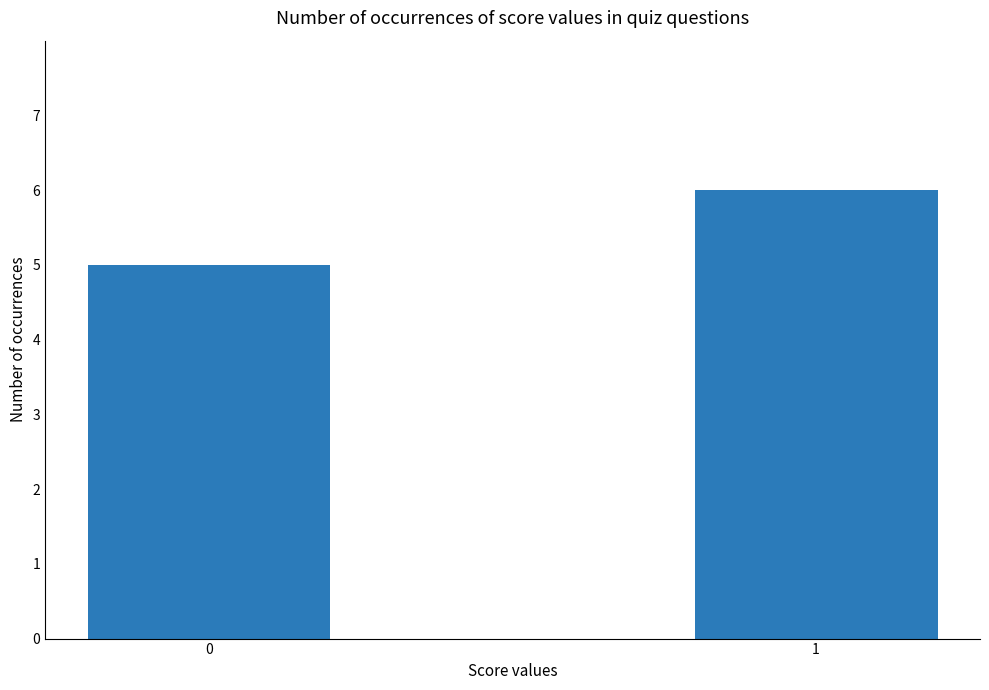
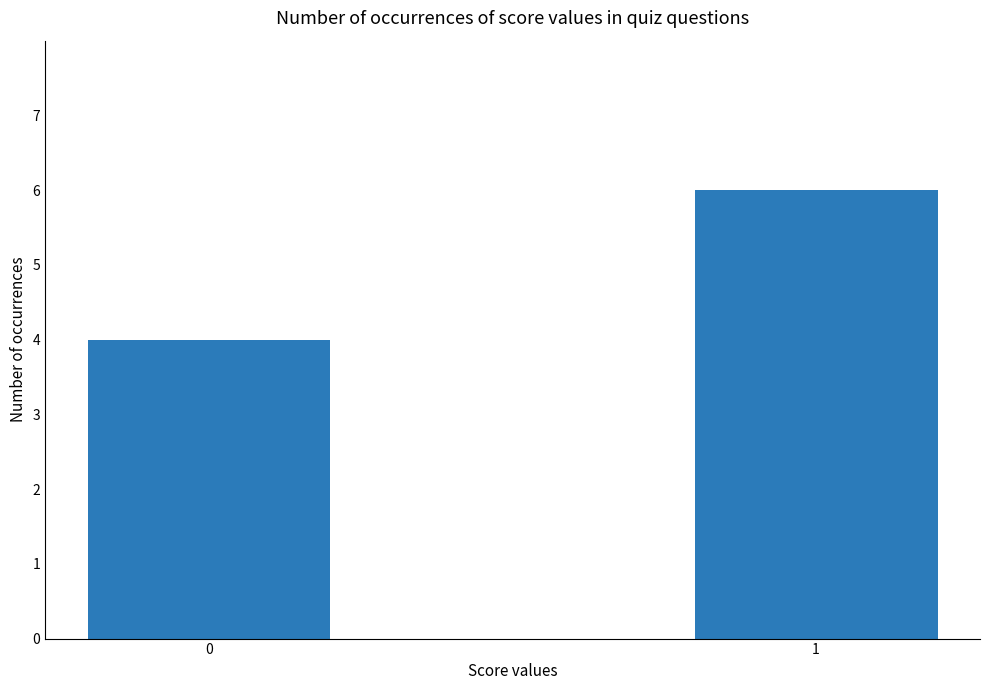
  {
-   "0": 5,
+   "0": 4,
    "1": 6
  }
